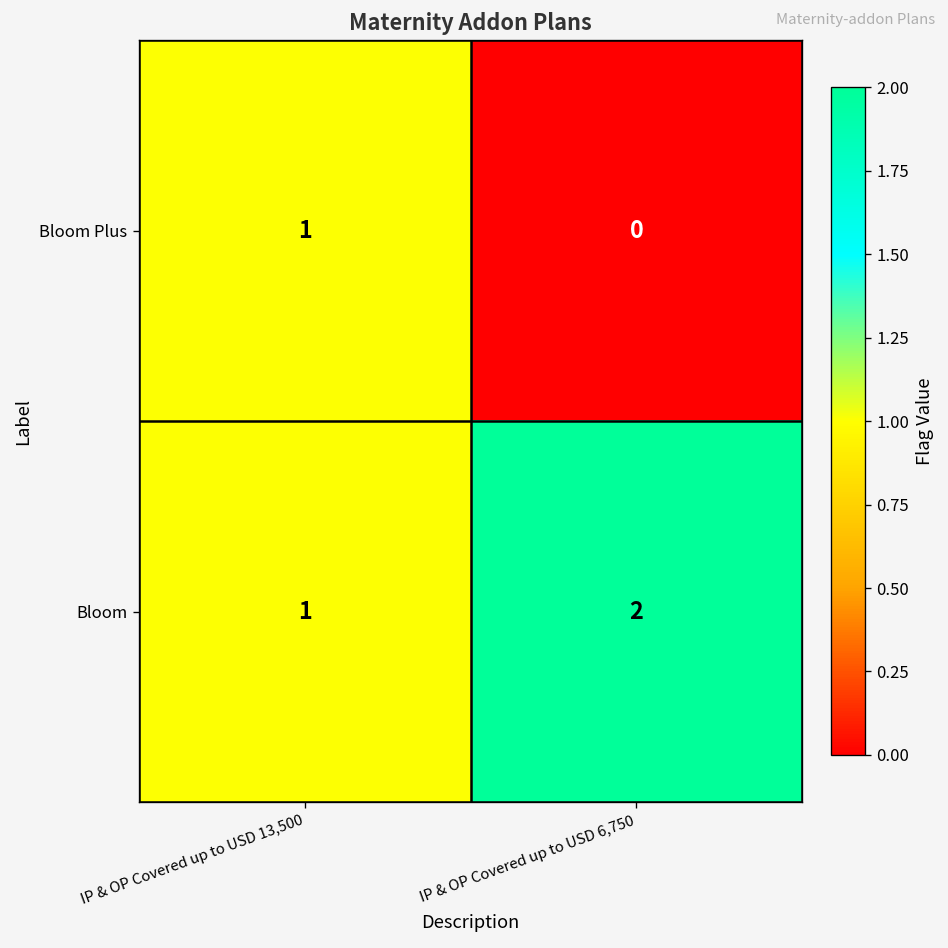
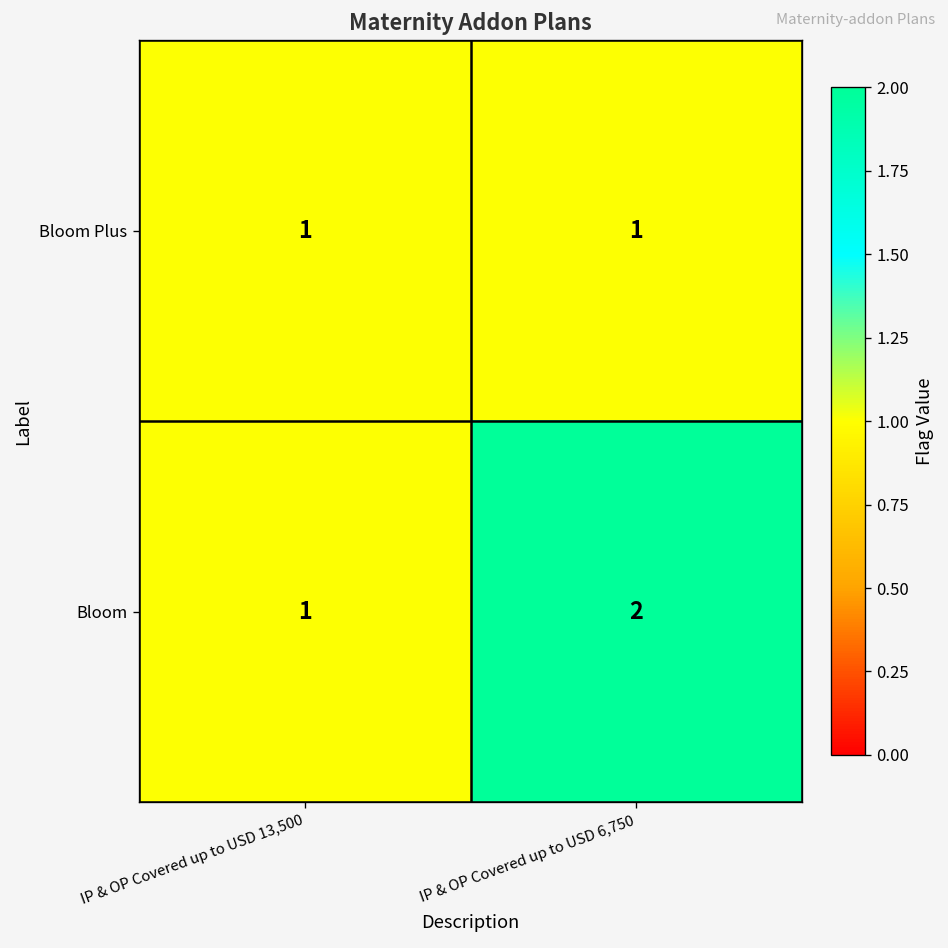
  {
    "Bloom Plus": {
      "IP & OP Covered up to USD 13,500": 1,
-     "IP & OP Covered up to USD 6,750": 0
+     "IP & OP Covered up to USD 6,750": 1
    },
    "Bloom": {
      "IP & OP Covered up to USD 13,500": 1,
      "IP & OP Covered up to USD 6,750": 2
    }
  }
